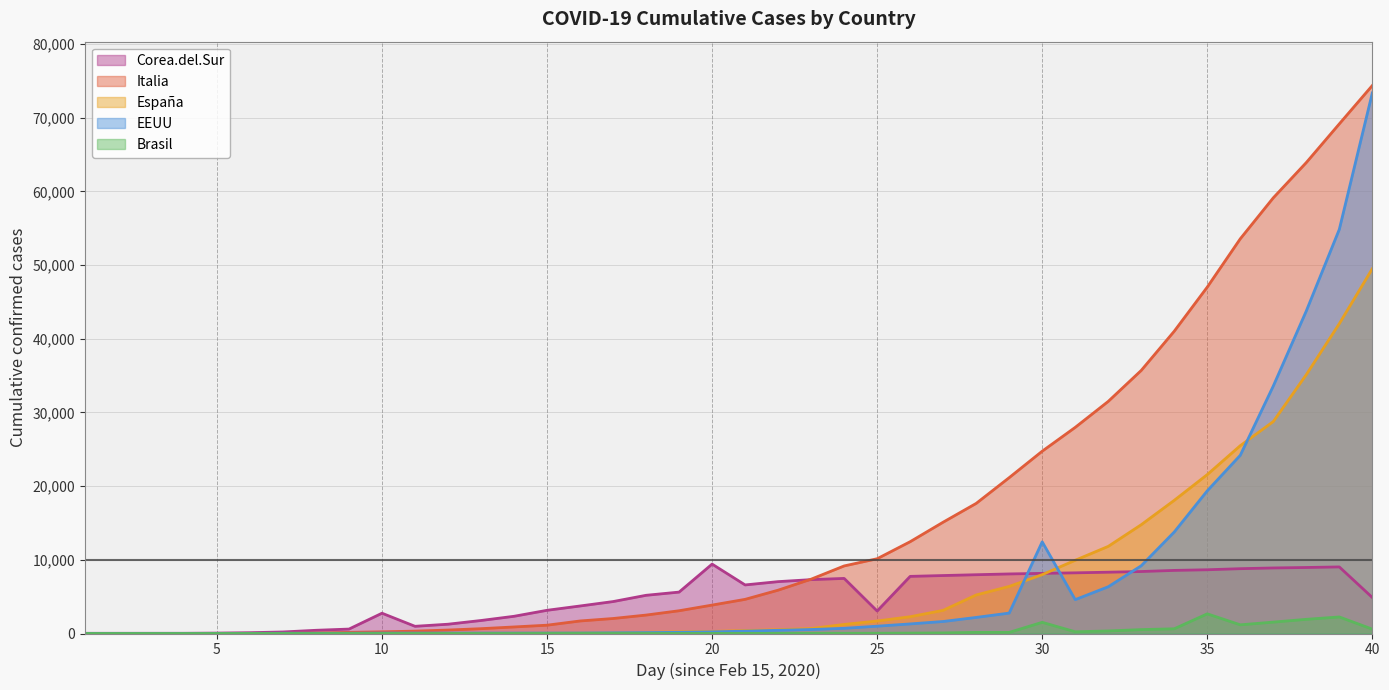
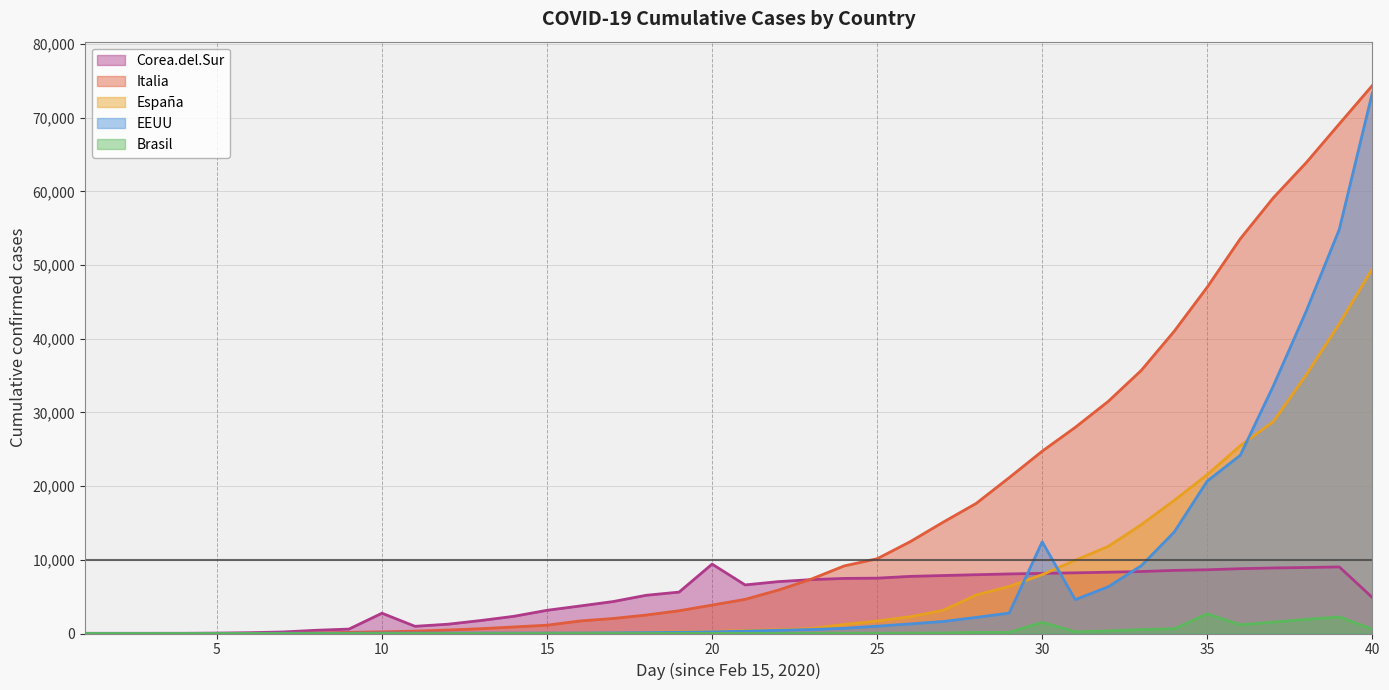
  {
    "Corea.del.Sur": {
      "10": "3,000",
      "15": "3,000",
      "20": "9,000",
-     "25": "3,000",
+     "25": "8,000",
      "35": "9,000",
      "40": "5,000"
    },
    "EEUU": {
      "25": "1,000",
      "30": "12,000",
-     "35": "19,000",
+     "35": "21,000",
      "40": "73,000"
    },
    "Brasil": {
      "25": "0",
      "30": "2,000",
      "35": "3,000",
      "40": "1,000"
    }
  }
